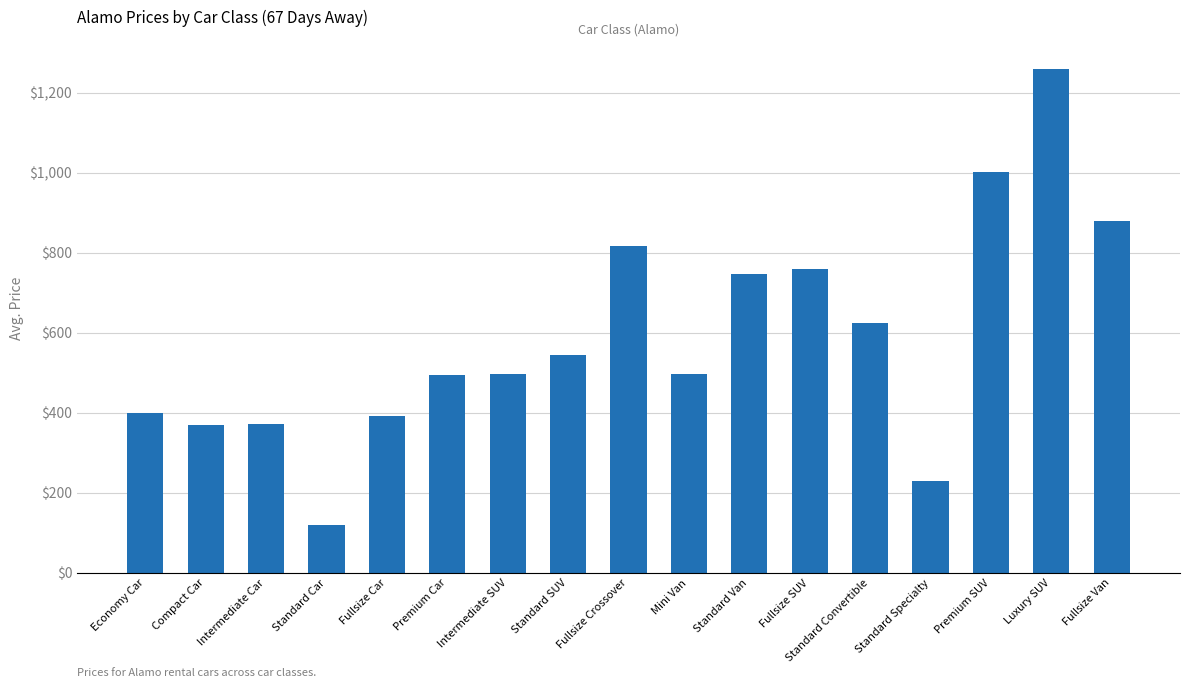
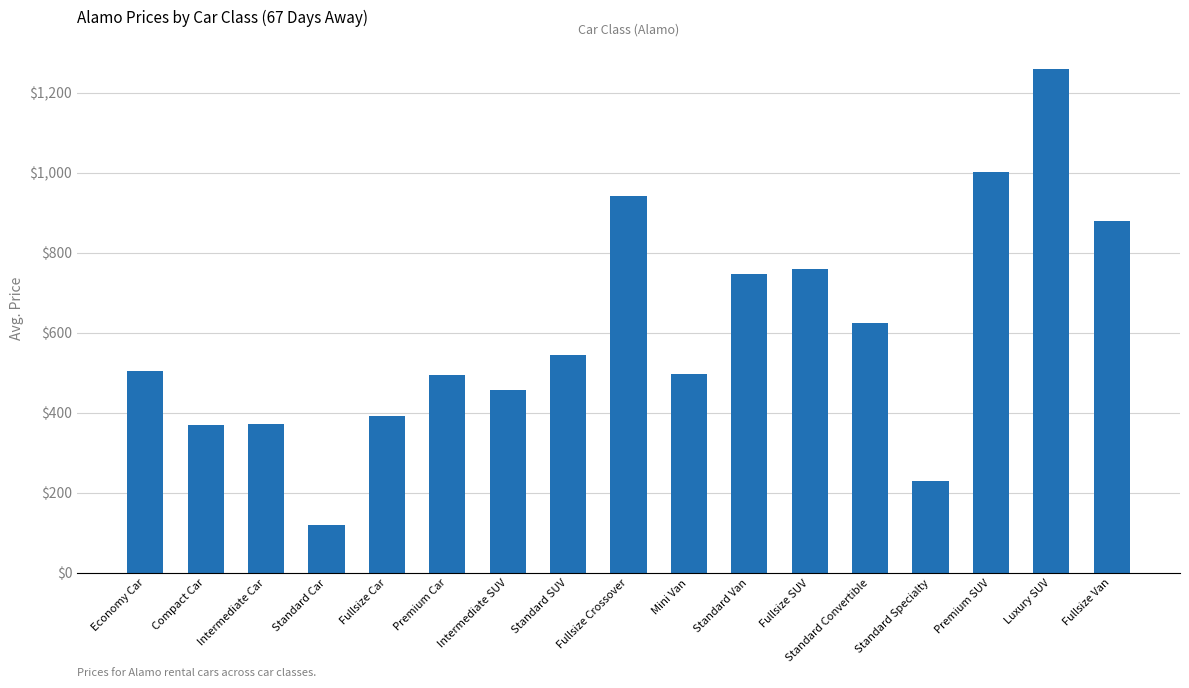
  {
-   "Economy Car": "$400",
+   "Economy Car": "$500",
    "Compact Car": "$370",
    "Intermediate Car": "$370",
    "Standard Car": "$120",
    "Fullsize Car": "$390",
    "Premium Car": "$490",
-   "Intermediate SUV": "$500",
+   "Intermediate SUV": "$460",
    "Standard SUV": "$550",
-   "Fullsize Crossover": "$820",
+   "Fullsize Crossover": "$940",
    "Mini Van": "$500",
    "Standard Van": "$750",
    "Fullsize SUV": "$760",
    "Standard Convertible": "$630",
    "Standard Specialty": "$230",
    "Premium SUV": "$1,000",
    "Luxury SUV": "$1,260",
    "Fullsize Van": "$880"
  }
